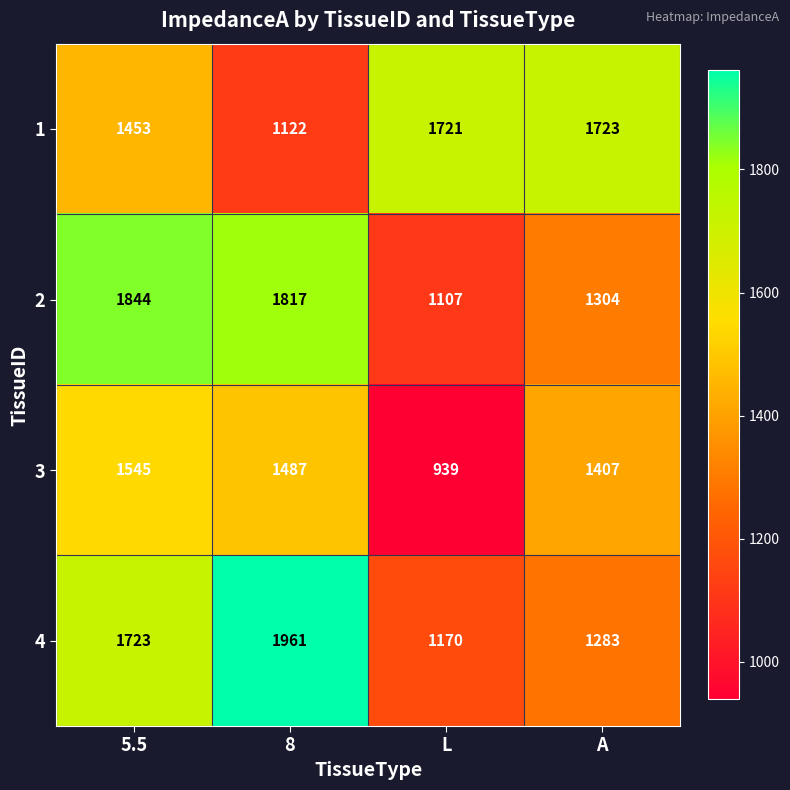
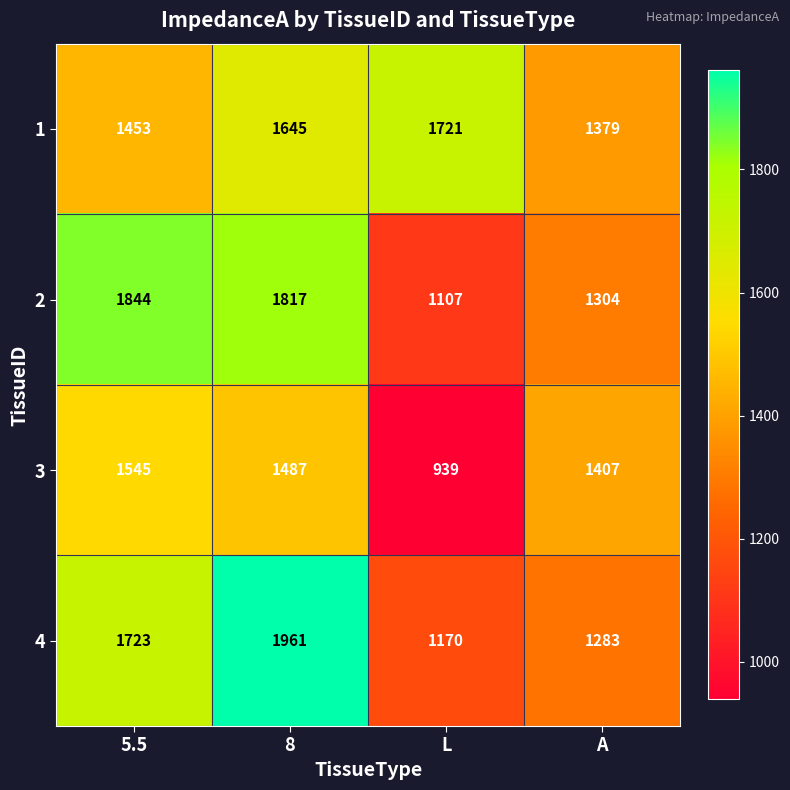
  {
    "1": {
      "5.5": 1453,
-     "8": 1122,
+     "8": 1645,
      "L": 1721,
-     "A": 1723
+     "A": 1379
    },
    "2": {
      "5.5": 1844,
      "8": 1817,
      "L": 1107,
      "A": 1304
    },
    "3": {
      "5.5": 1545,
      "8": 1487,
      "L": 939,
      "A": 1407
    },
    "4": {
      "5.5": 1723,
      "8": 1961,
      "L": 1170,
      "A": 1283
    }
  }
